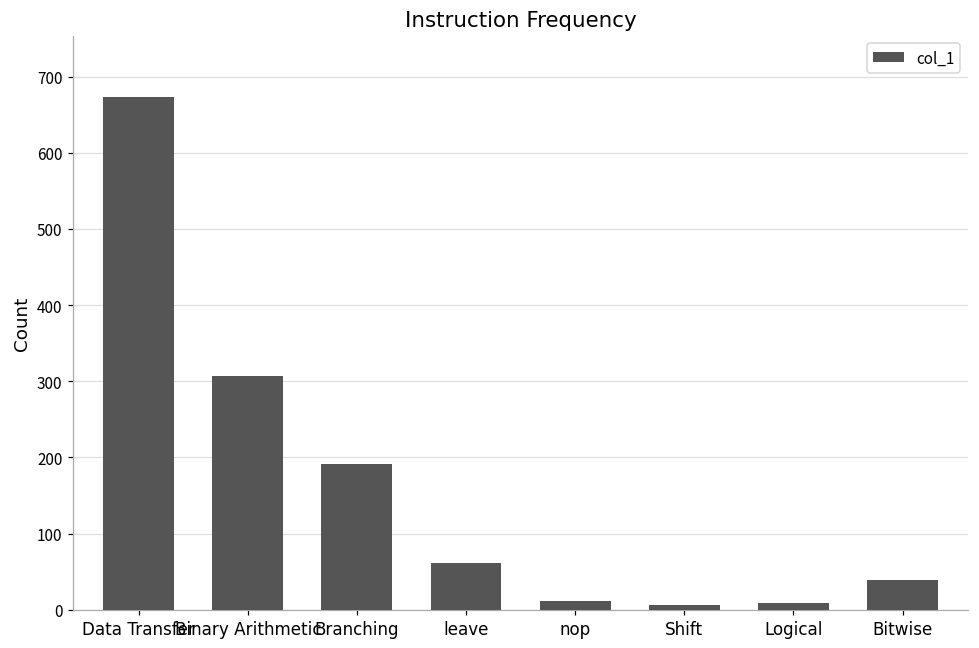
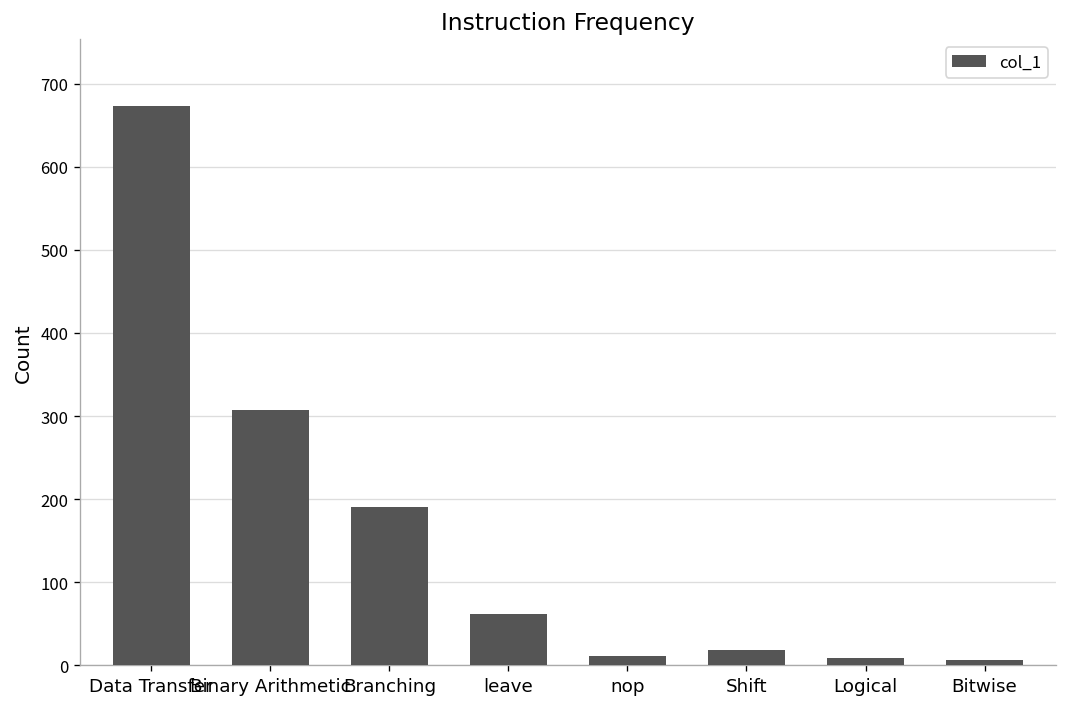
  {
    "Binary Arithmetic": 310,
    "Branching": 190,
    "leave": 60,
    "nop": 10,
-   "Shift": 10,
+   "Shift": 20,
    "Logical": 10,
-   "Bitwise": 40
+   "Bitwise": 10
  }
